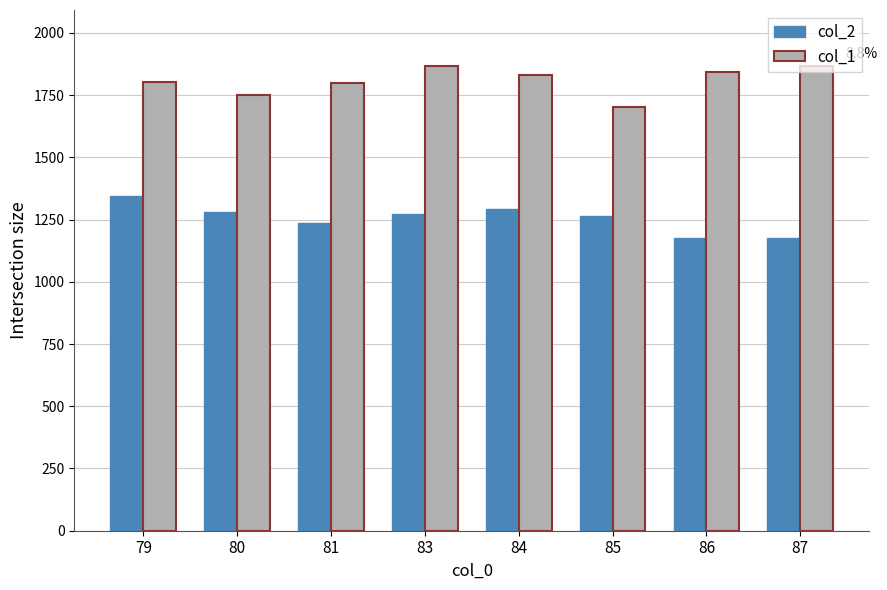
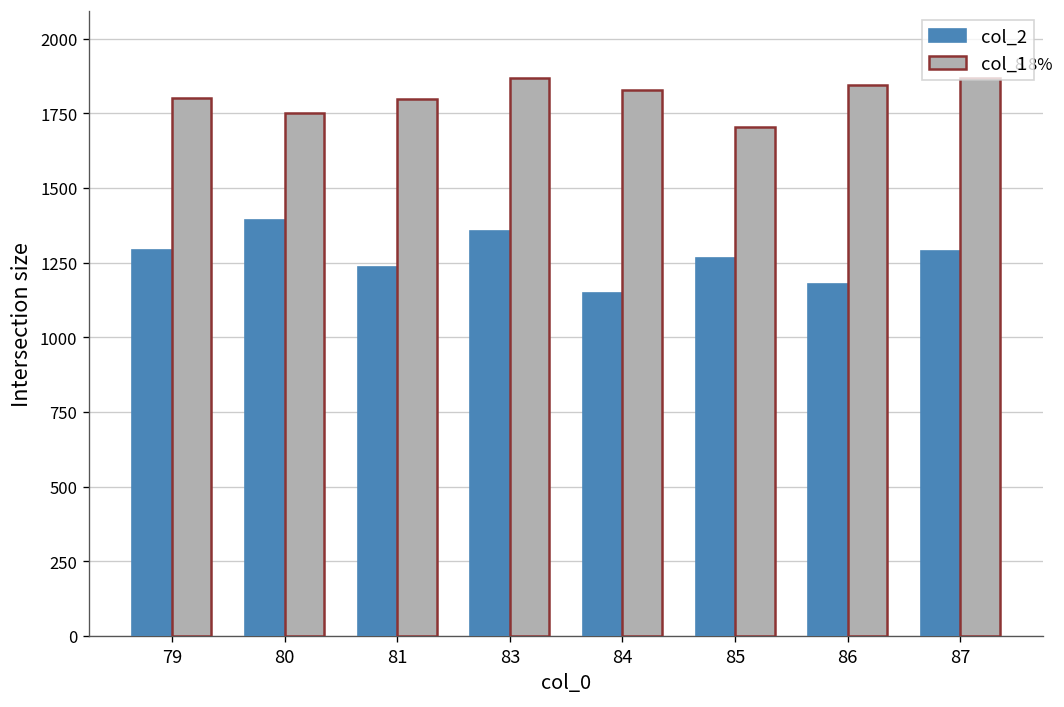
  {
    "col_2": {
-     "79": 1350,
-     "80": 1280,
+     "79": 1290,
+     "80": 1390,
      "81": 1240,
-     "83": 1270,
-     "84": 1290,
+     "83": 1360,
+     "84": 1150,
      "85": 1270,
      "86": 1180,
-     "87": 1180
+     "87": 1290
    },
    "col_1": {
      "79": 1800,
      "80": 1750,
      "81": 1800,
      "83": 1870,
      "84": 1830,
      "85": 1700,
      "86": 1840
    }
  }
